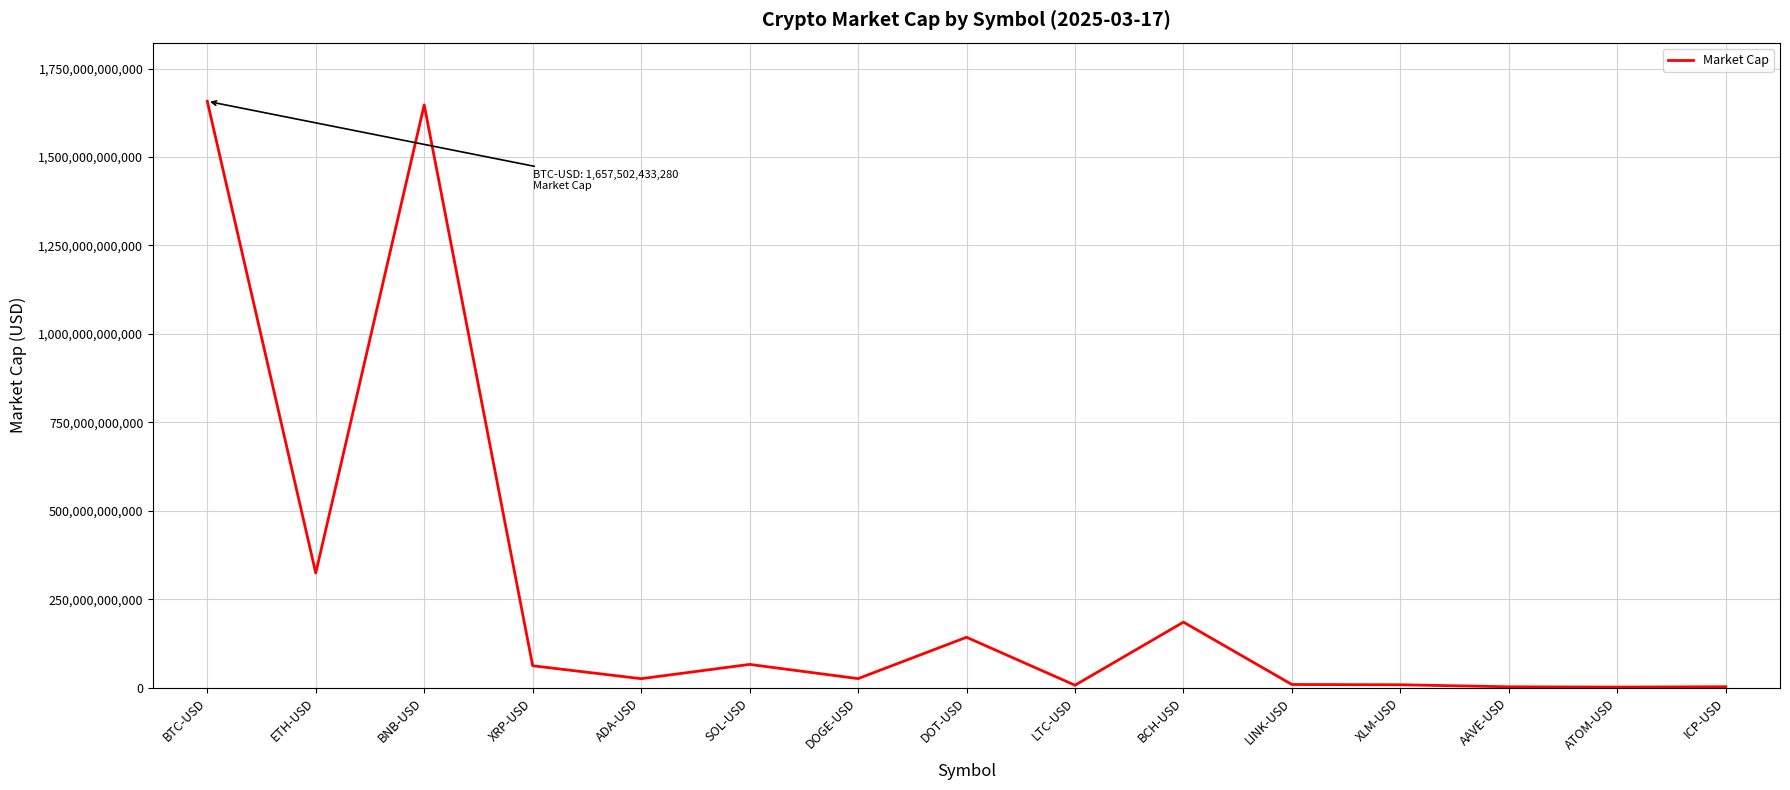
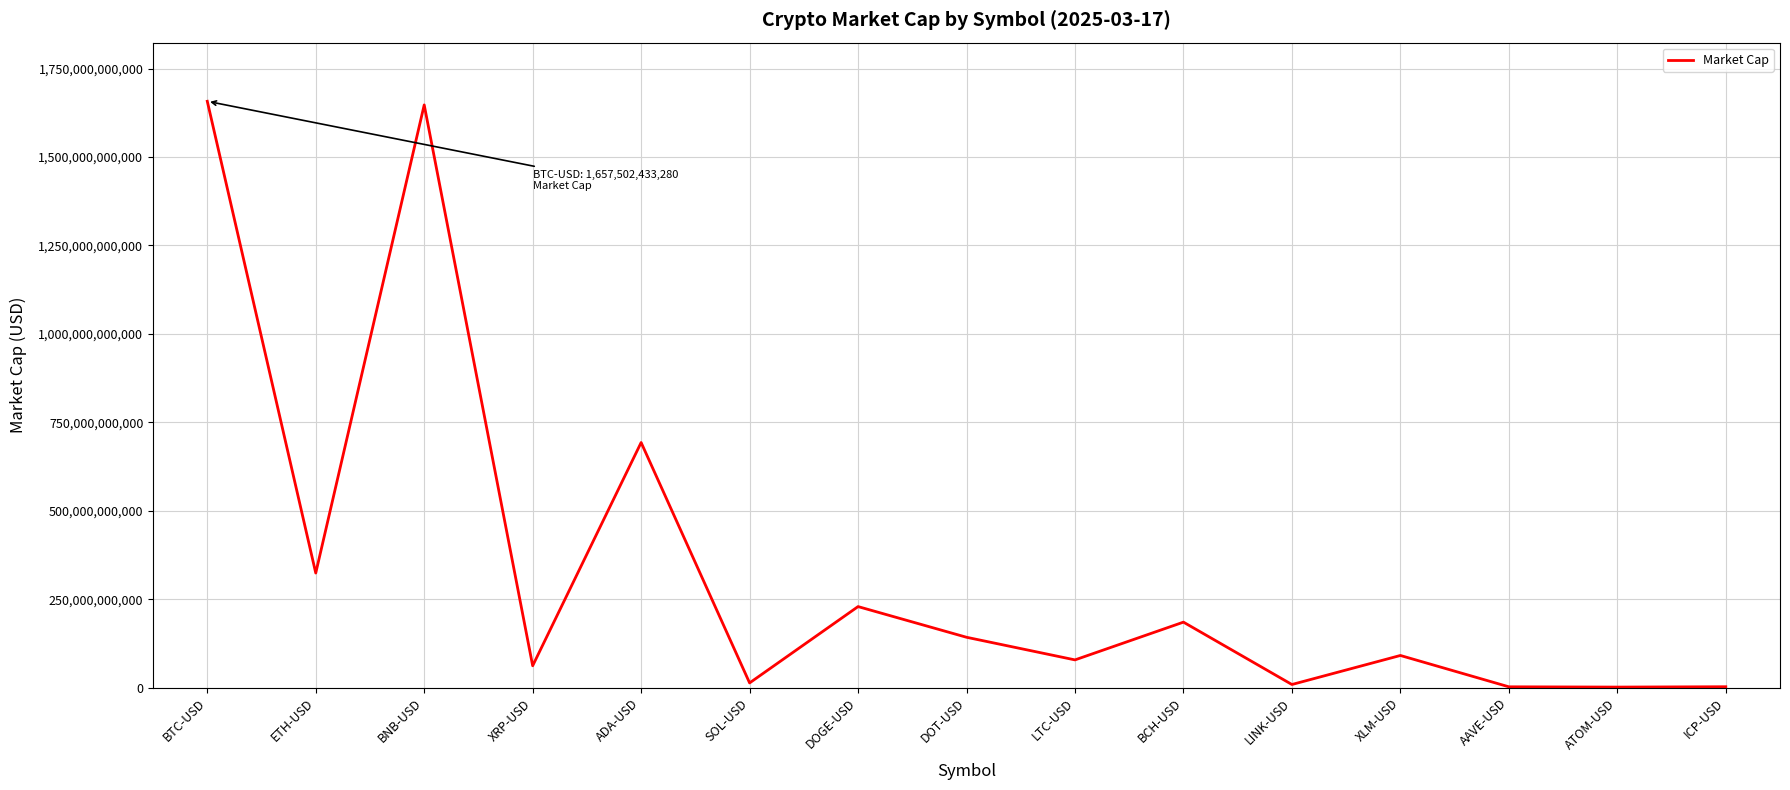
  {
    "BTC-USD": "1,660,000,000,000",
    "ETH-USD": "320,000,000,000",
    "XRP-USD": "60,000,000,000",
-   "ADA-USD": "30,000,000,000",
-   "SOL-USD": "70,000,000,000",
-   "DOGE-USD": "30,000,000,000",
+   "ADA-USD": "690,000,000,000",
+   "SOL-USD": "10,000,000,000",
+   "DOGE-USD": "230,000,000,000",
    "DOT-USD": "140,000,000,000",
-   "LTC-USD": "10,000,000,000",
+   "LTC-USD": "80,000,000,000",
    "BCH-USD": "190,000,000,000",
    "LINK-USD": "10,000,000,000",
-   "XLM-USD": "10,000,000,000",
+   "XLM-USD": "90,000,000,000",
    "AAVE-USD": "0",
    "ATOM-USD": "0",
    "ICP-USD": "0"
  }
